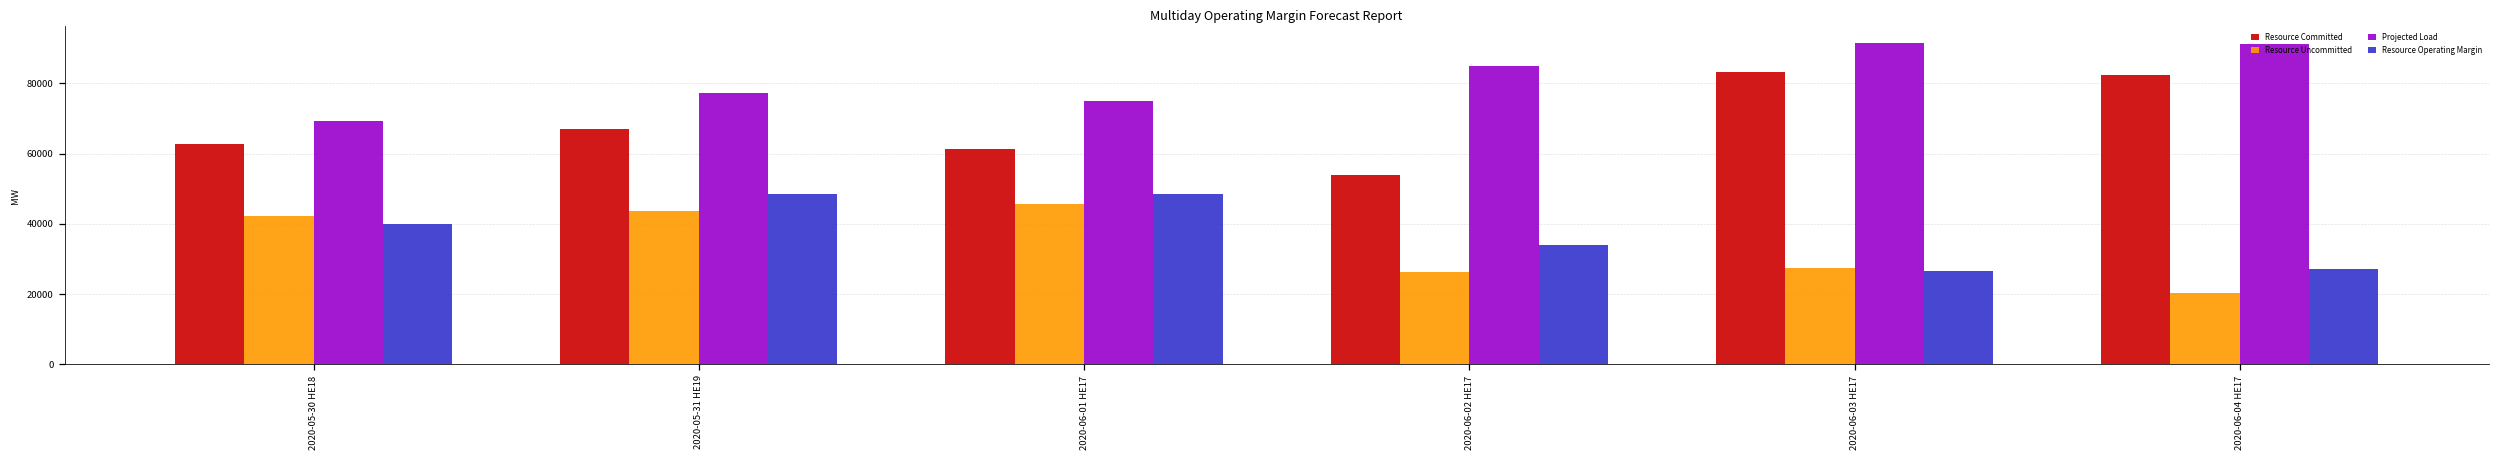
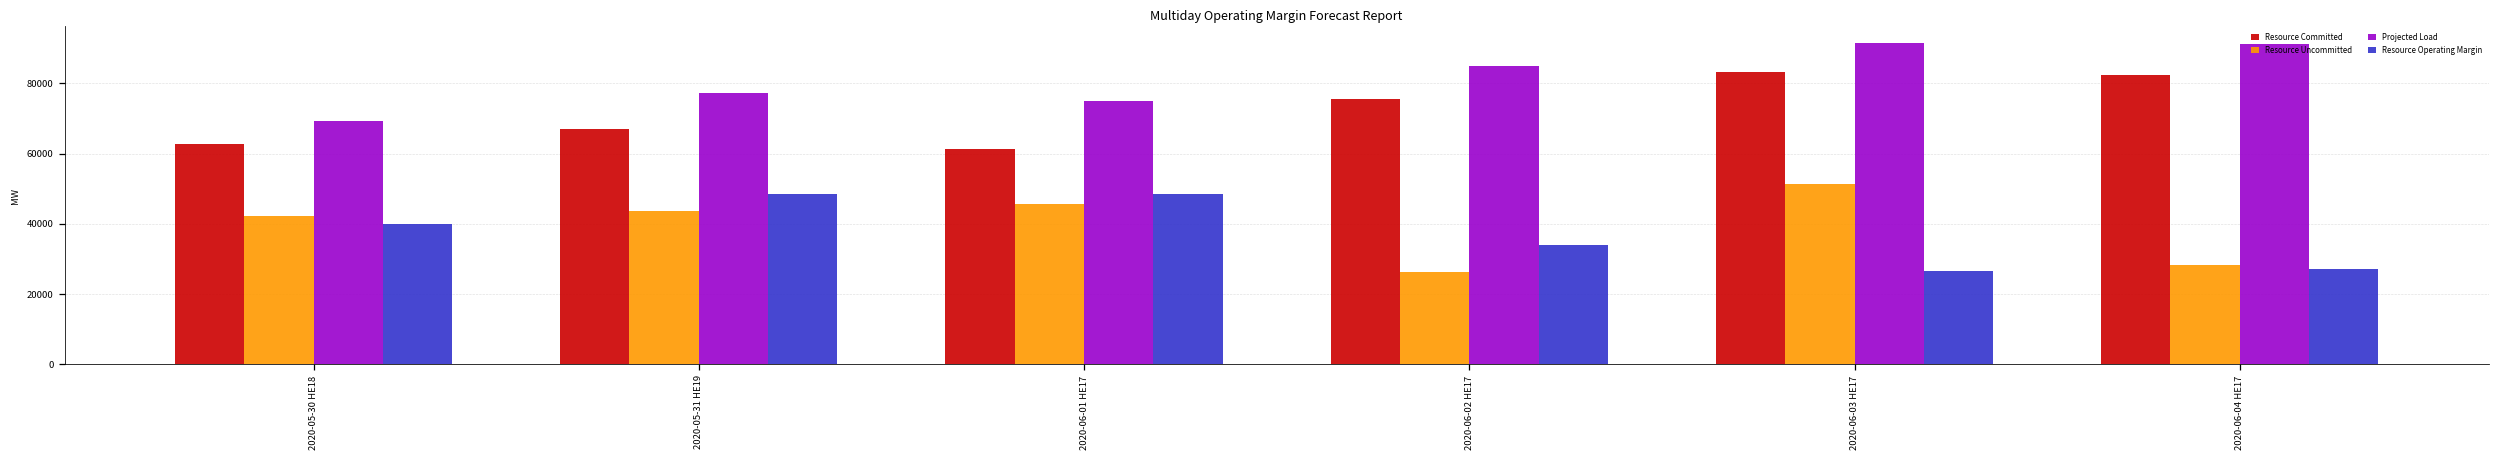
  {
    "Resource Committed": {
      "2020-05-30 HE18": 63000,
      "2020-05-31 HE19": 67000,
      "2020-06-01 HE17": 61000,
-     "2020-06-02 HE17": 54000,
+     "2020-06-02 HE17": 76000,
      "2020-06-03 HE17": 83000,
      "2020-06-04 HE17": 82000
    },
    "Resource Uncommitted": {
      "2020-05-30 HE18": 42000,
      "2020-05-31 HE19": 44000,
      "2020-06-01 HE17": 46000,
      "2020-06-02 HE17": 26000,
-     "2020-06-03 HE17": 27000,
-     "2020-06-04 HE17": 20000
+     "2020-06-03 HE17": 51000,
+     "2020-06-04 HE17": 28000
    },
    "Projected Load": {
      "2020-05-30 HE18": 69000,
      "2020-05-31 HE19": 77000,
      "2020-06-01 HE17": 75000,
      "2020-06-02 HE17": 85000,
      "2020-06-03 HE17": 92000,
      "2020-06-04 HE17": 91000
    },
    "Resource Operating Margin": {
      "2020-05-30 HE18": 40000,
      "2020-05-31 HE19": 48000,
      "2020-06-01 HE17": 48000,
      "2020-06-02 HE17": 34000,
      "2020-06-03 HE17": 27000,
      "2020-06-04 HE17": 27000
    }
  }
